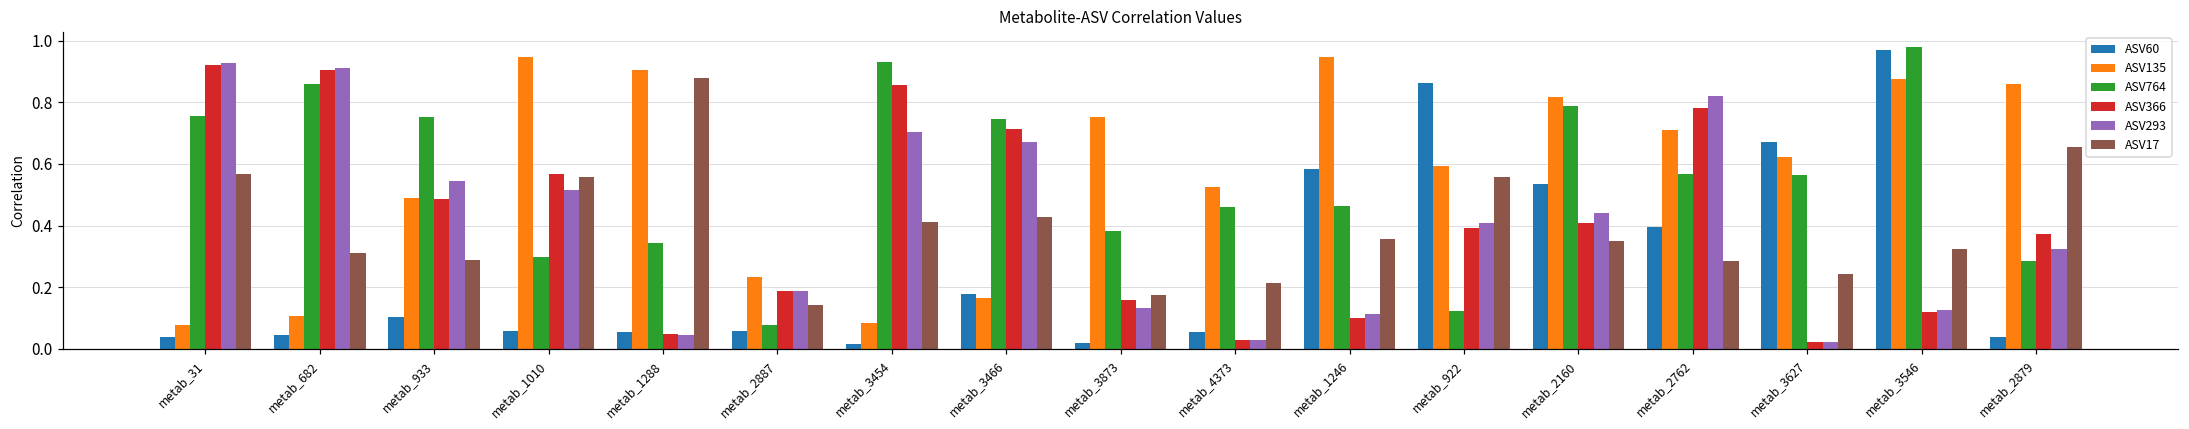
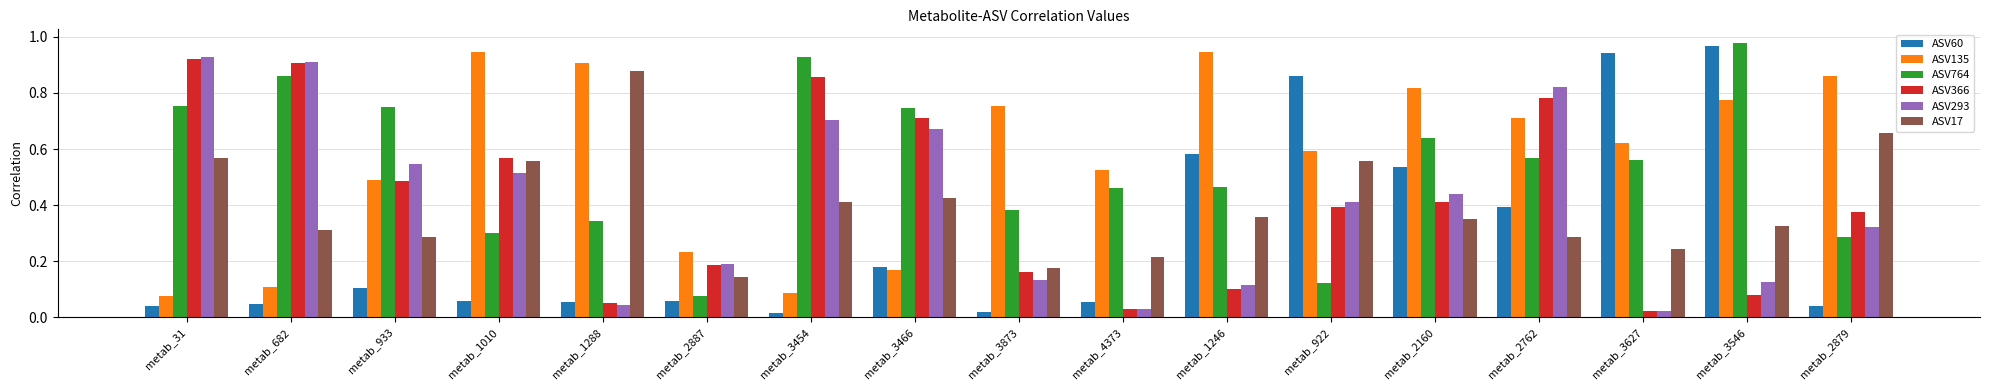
  {
    "ASV60": {
      "metab_31": 0.04,
      "metab_682": 0.05,
      "metab_933": 0.11,
      "metab_1010": 0.06,
      "metab_1288": 0.06,
      "metab_2887": 0.06,
      "metab_3454": 0.02,
      "metab_3466": 0.18,
      "metab_3873": 0.02,
      "metab_4373": 0.05,
      "metab_1246": 0.58,
      "metab_922": 0.86,
      "metab_2160": 0.54,
      "metab_2762": 0.39,
-     "metab_3627": 0.67,
+     "metab_3627": 0.94,
      "metab_3546": 0.97,
      "metab_2879": 0.04
    },
    "ASV135": {
      "metab_31": 0.08,
      "metab_682": 0.11,
      "metab_933": 0.49,
      "metab_1010": 0.95,
      "metab_1288": 0.91,
      "metab_2887": 0.23,
      "metab_3454": 0.09,
      "metab_3466": 0.17,
      "metab_3873": 0.75,
      "metab_4373": 0.53,
      "metab_1246": 0.95,
      "metab_922": 0.59,
      "metab_2160": 0.82,
      "metab_2762": 0.71,
      "metab_3627": 0.62,
-     "metab_3546": 0.88,
+     "metab_3546": 0.78,
      "metab_2879": 0.86
    },
    "ASV764": {
      "metab_31": 0.75,
      "metab_682": 0.86,
      "metab_933": 0.75,
      "metab_1010": 0.30,
      "metab_1288": 0.34,
      "metab_2887": 0.08,
      "metab_3454": 0.93,
      "metab_3466": 0.75,
      "metab_3873": 0.38,
      "metab_4373": 0.46,
      "metab_1246": 0.46,
      "metab_922": 0.12,
-     "metab_2160": 0.79,
+     "metab_2160": 0.64,
      "metab_2762": 0.57,
      "metab_3627": 0.56,
      "metab_3546": 0.98,
      "metab_2879": 0.29
    },
    "ASV366": {
      "metab_31": 0.92,
      "metab_682": 0.91,
      "metab_933": 0.49,
      "metab_1010": 0.57,
      "metab_1288": 0.05,
      "metab_2887": 0.19,
      "metab_3454": 0.86,
      "metab_3466": 0.71,
      "metab_3873": 0.16,
      "metab_4373": 0.03,
      "metab_1246": 0.10,
      "metab_922": 0.39,
      "metab_2160": 0.41,
      "metab_2762": 0.78,
      "metab_3627": 0.02,
-     "metab_3546": 0.12,
+     "metab_3546": 0.08,
      "metab_2879": 0.37
    },
    "ASV293": {
      "metab_31": 0.93,
      "metab_682": 0.91,
      "metab_933": 0.55,
      "metab_1010": 0.51,
      "metab_1288": 0.05,
      "metab_2887": 0.19,
      "metab_3454": 0.70,
      "metab_3466": 0.67,
      "metab_3873": 0.13,
      "metab_4373": 0.03,
      "metab_1246": 0.11,
      "metab_922": 0.41,
      "metab_2160": 0.44,
      "metab_2762": 0.82,
      "metab_3627": 0.02,
      "metab_3546": 0.13,
      "metab_2879": 0.32
    },
    "ASV17": {
      "metab_31": 0.57,
      "metab_682": 0.31,
      "metab_933": 0.29,
      "metab_1010": 0.56,
      "metab_1288": 0.88,
      "metab_2887": 0.14,
      "metab_3454": 0.41,
      "metab_3466": 0.43,
      "metab_3873": 0.18,
      "metab_4373": 0.21,
      "metab_1246": 0.36,
      "metab_922": 0.56,
      "metab_2160": 0.35,
      "metab_2762": 0.28,
      "metab_3627": 0.24,
      "metab_3546": 0.33,
      "metab_2879": 0.66
    }
  }
